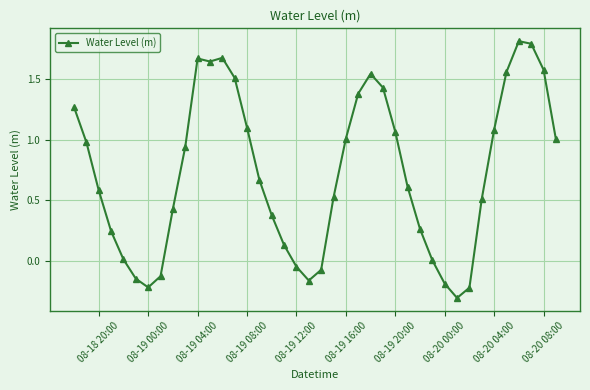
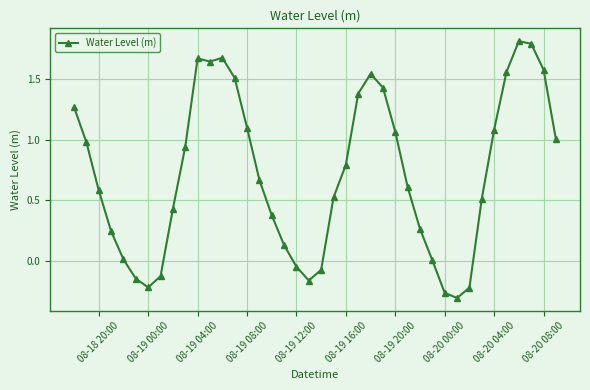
  {
    "08-18 20:00": 0.58,
    "08-19 00:00": -0.22,
    "08-19 04:00": 1.67,
    "08-19 08:00": 1.10,
    "08-19 12:00": -0.05,
-   "08-19 16:00": 1.01,
+   "08-19 16:00": 0.79,
    "08-19 20:00": 1.06,
-   "08-20 00:00": -0.19,
+   "08-20 00:00": -0.26,
    "08-20 04:00": 1.08,
    "08-20 08:00": 1.58
  }
